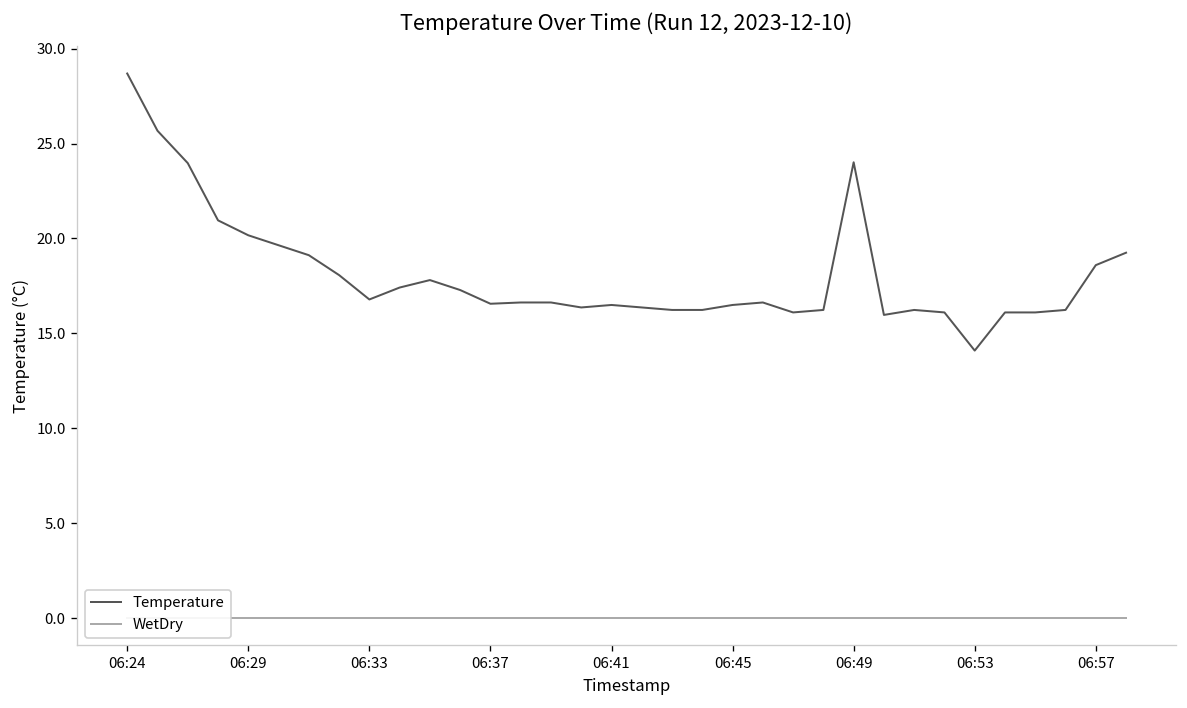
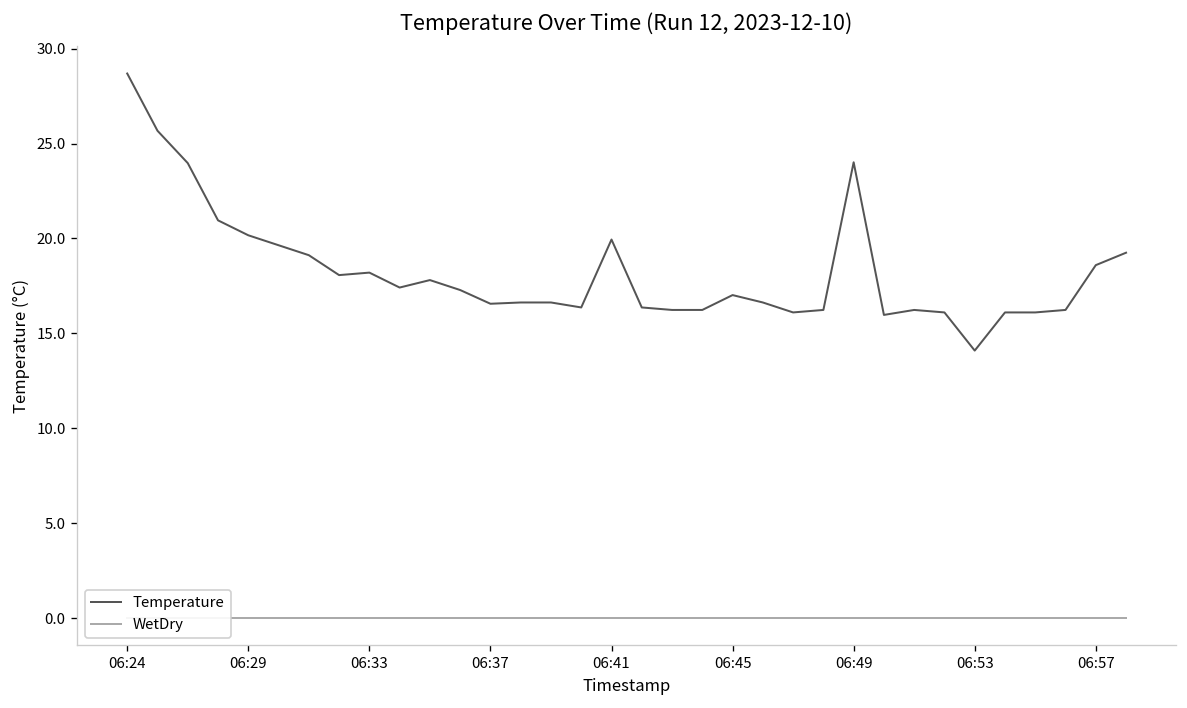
  {
    "Temperature": {
      "06:24": 28.7,
      "06:29": 20.2,
-     "06:33": 16.8,
+     "06:33": 18.2,
      "06:37": 16.6,
-     "06:41": 16.5,
-     "06:45": 16.5,
+     "06:41": 19.9,
+     "06:45": 17.0,
      "06:49": 24.0,
      "06:53": 14.1,
      "06:57": 18.6
    },
    "WetDry": {
      "06:29": 0.0,
      "06:33": 0.0,
      "06:37": 0.0,
      "06:41": 0.0,
      "06:45": 0.0,
      "06:49": 0.0,
      "06:53": 0.0,
      "06:57": 0.0
    }
  }
